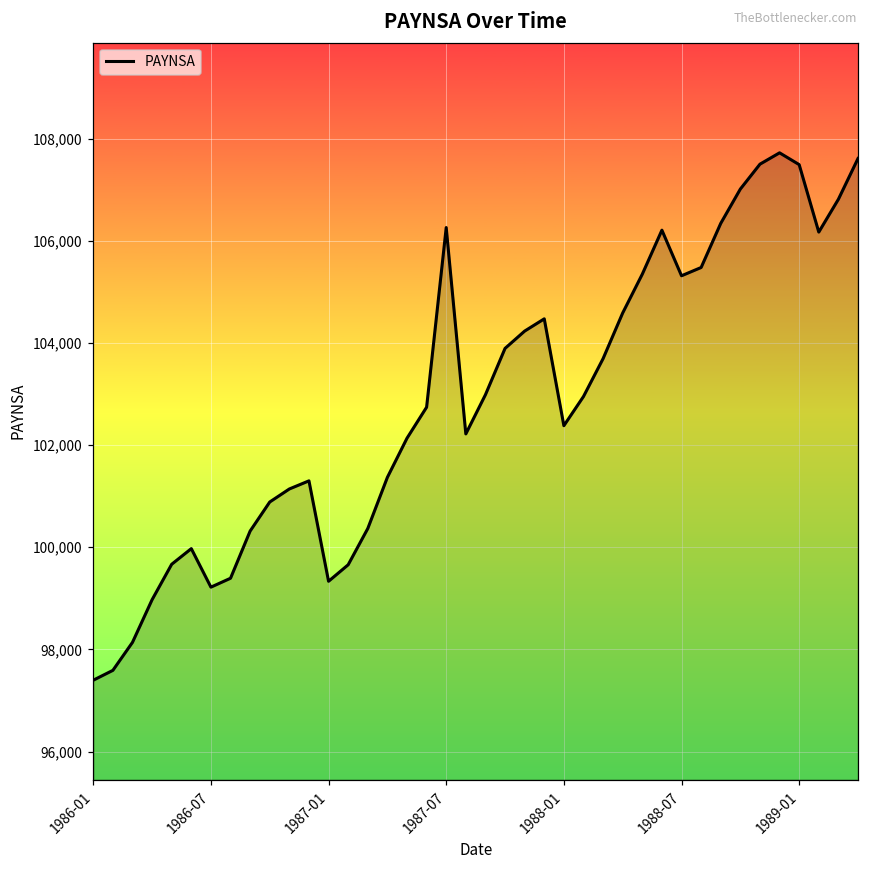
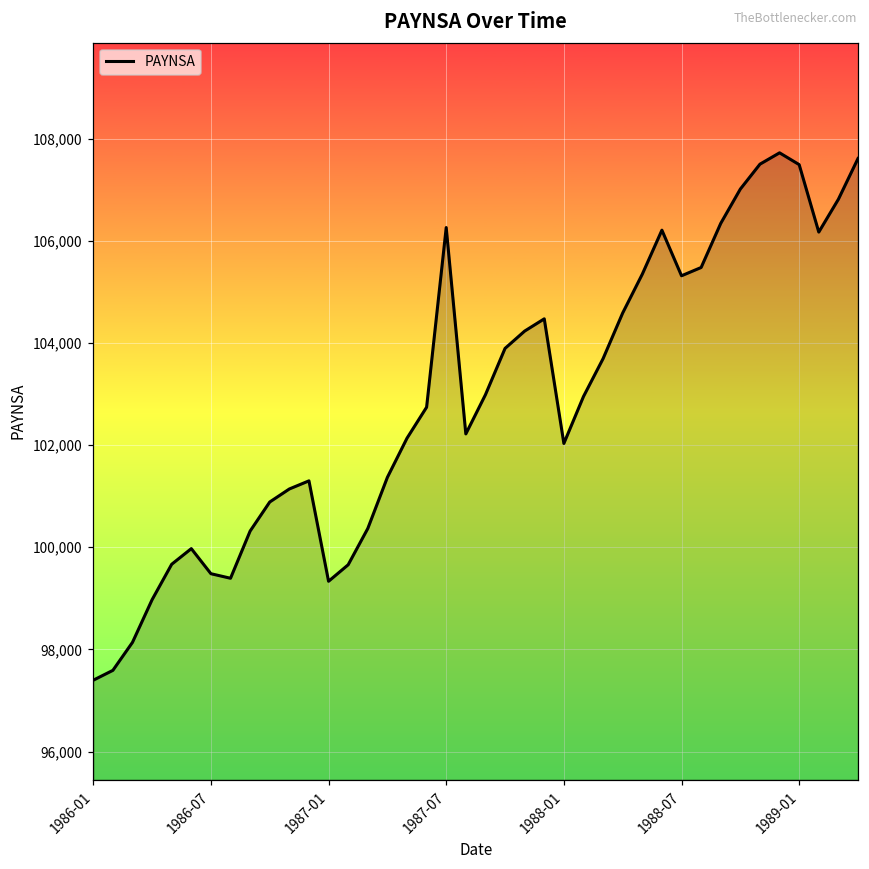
  {
    "1986-01": "97,400",
-   "1986-07": "99,200",
+   "1986-07": "99,500",
    "1987-01": "99,300",
    "1987-07": "106,300",
-   "1988-01": "102,400",
+   "1988-01": "102,000",
    "1988-07": "105,300",
    "1989-01": "107,500"
  }
